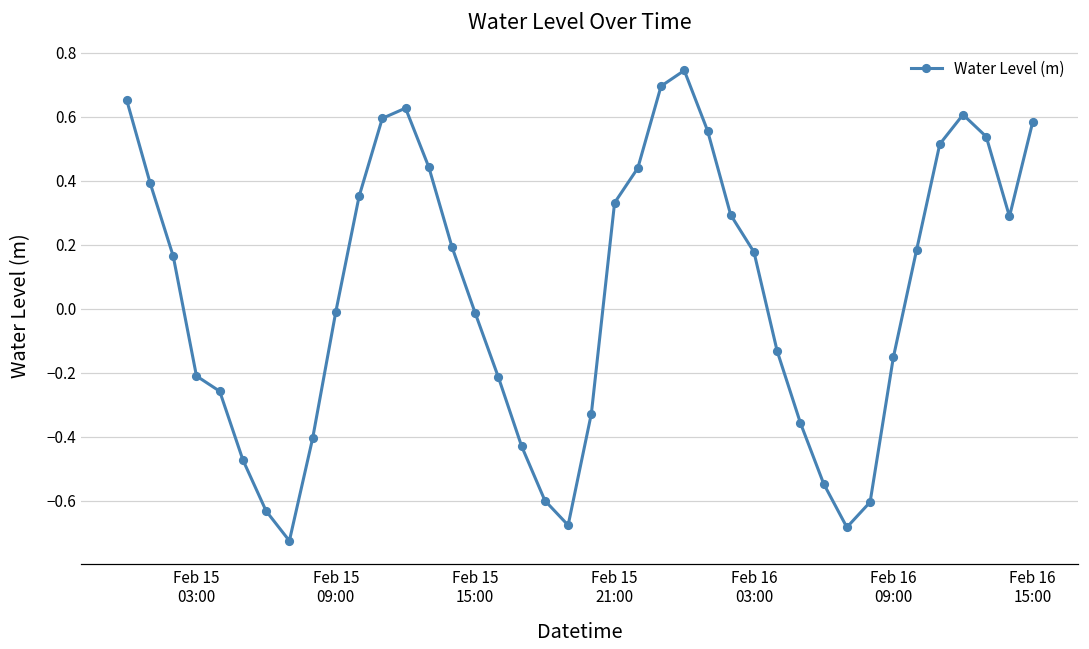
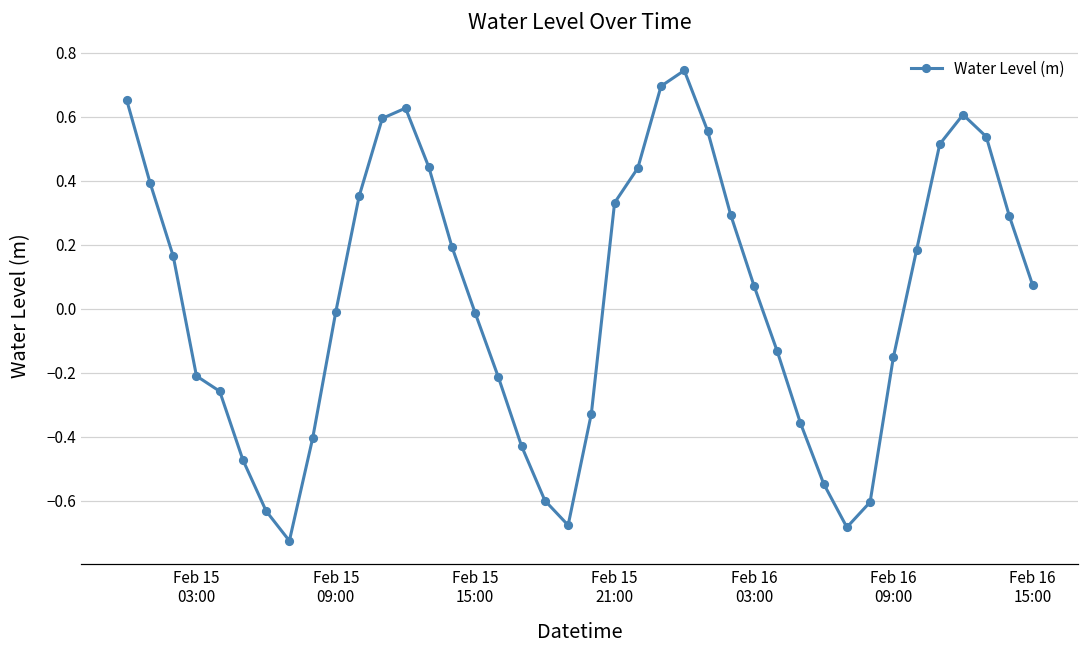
  {
    "Feb 15 03:00": -0.21,
    "Feb 15 09:00": -0.01,
    "Feb 15 15:00": -0.01,
    "Feb 15 21:00": 0.33,
-   "Feb 16 03:00": 0.18,
+   "Feb 16 03:00": 0.07,
    "Feb 16 09:00": -0.15,
-   "Feb 16 15:00": 0.58
+   "Feb 16 15:00": 0.07
  }
